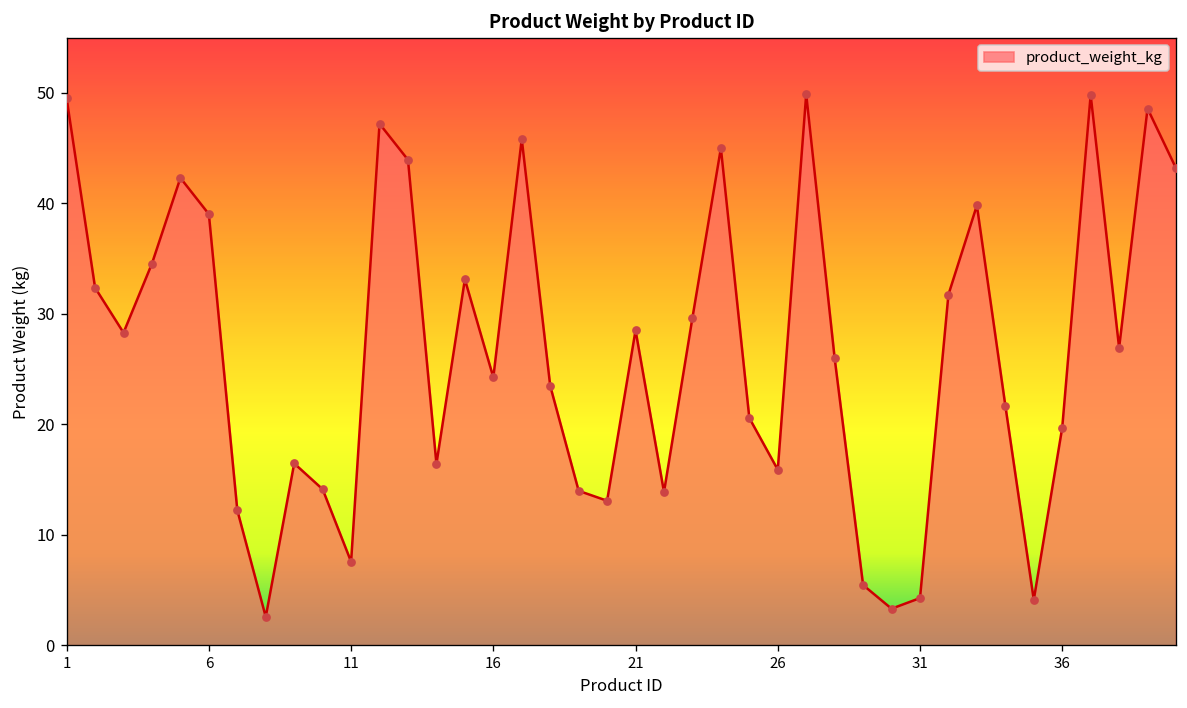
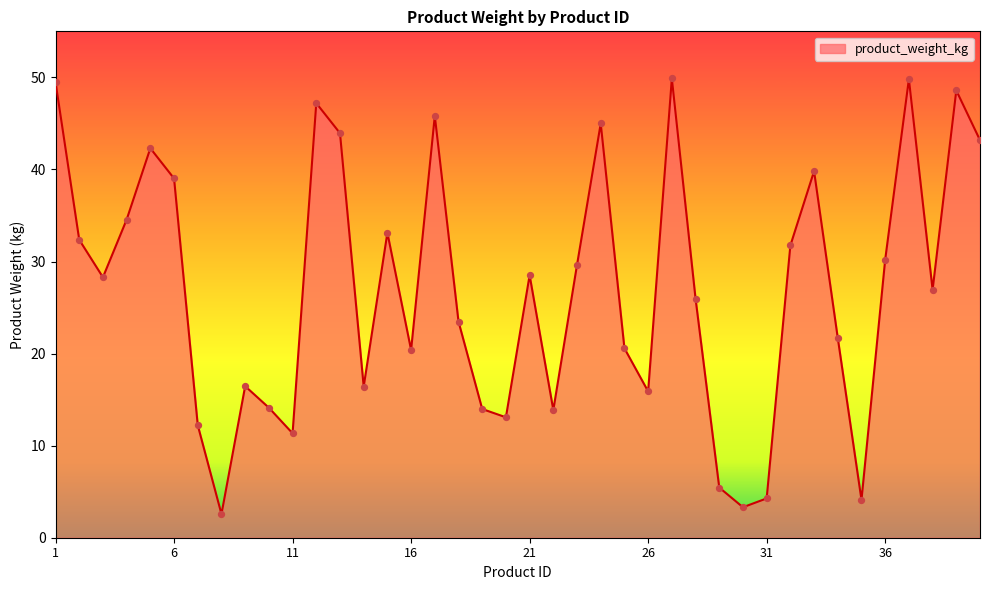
  {
    "1": 49,
    "6": 39,
-   "11": 8,
-   "16": 24,
+   "11": 11,
+   "16": 20,
    "21": 29,
    "26": 16,
    "31": 4,
-   "36": 20
+   "36": 30
  }
